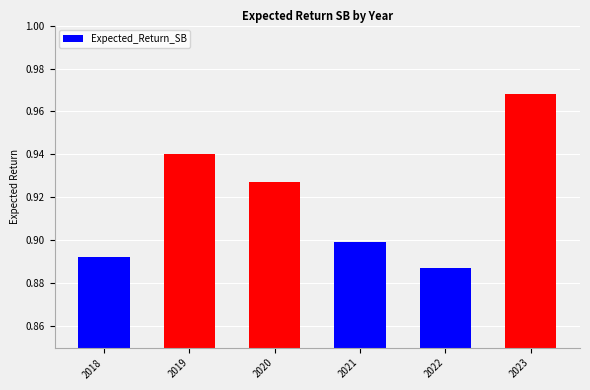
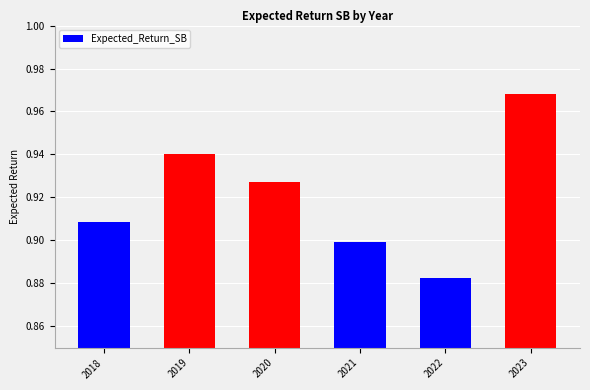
  {
-   "2018": 0.892,
+   "2018": 0.908,
    "2019": 0.940,
    "2020": 0.927,
    "2021": 0.899,
-   "2022": 0.887,
+   "2022": 0.882,
    "2023": 0.968
  }
